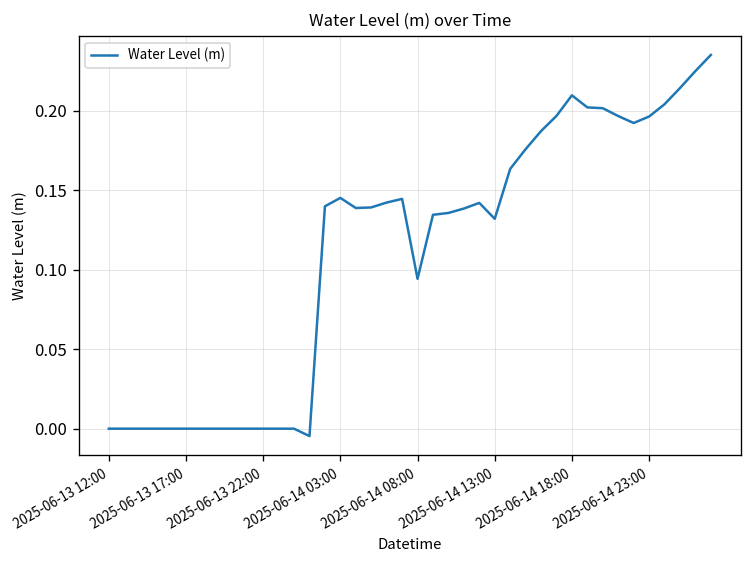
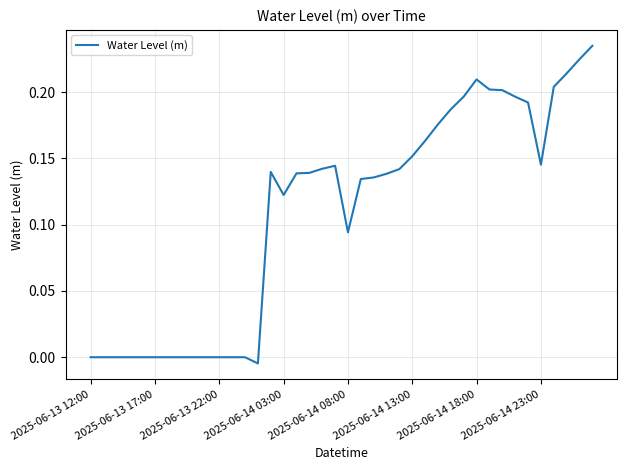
  {
    "2025-06-13 12:00": 0.000,
    "2025-06-13 17:00": 0.000,
    "2025-06-13 22:00": 0.000,
-   "2025-06-14 03:00": 0.145,
+   "2025-06-14 03:00": 0.122,
    "2025-06-14 08:00": 0.094,
-   "2025-06-14 13:00": 0.132,
+   "2025-06-14 13:00": 0.152,
    "2025-06-14 18:00": 0.210,
-   "2025-06-14 23:00": 0.196
+   "2025-06-14 23:00": 0.145
  }
